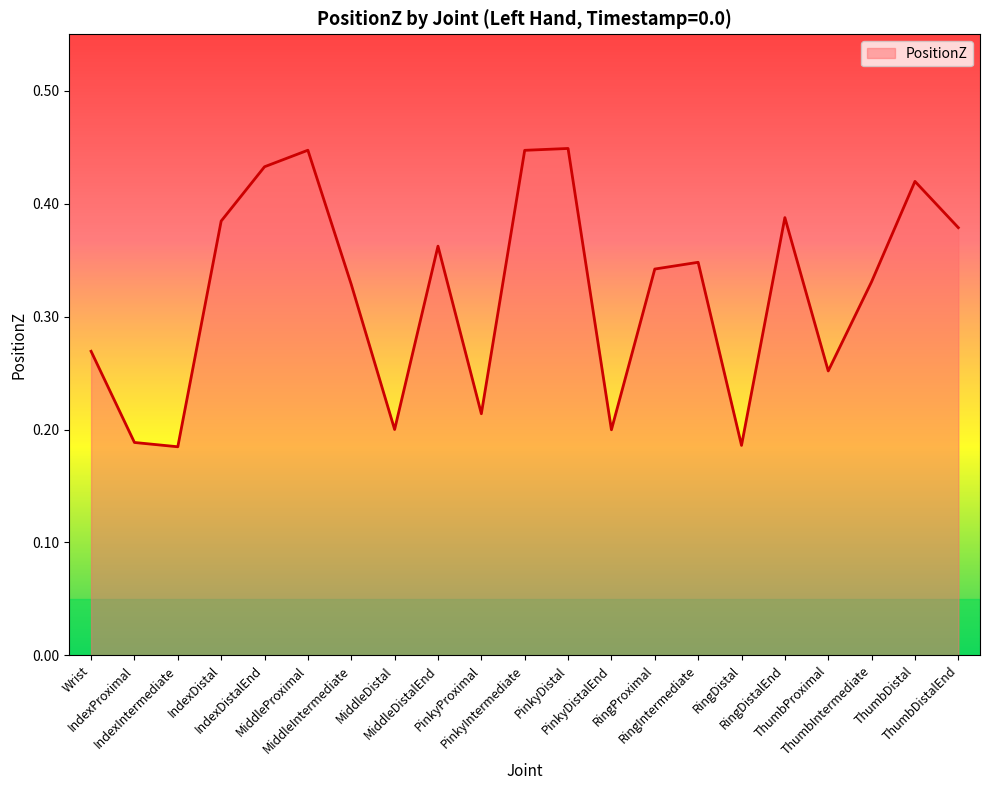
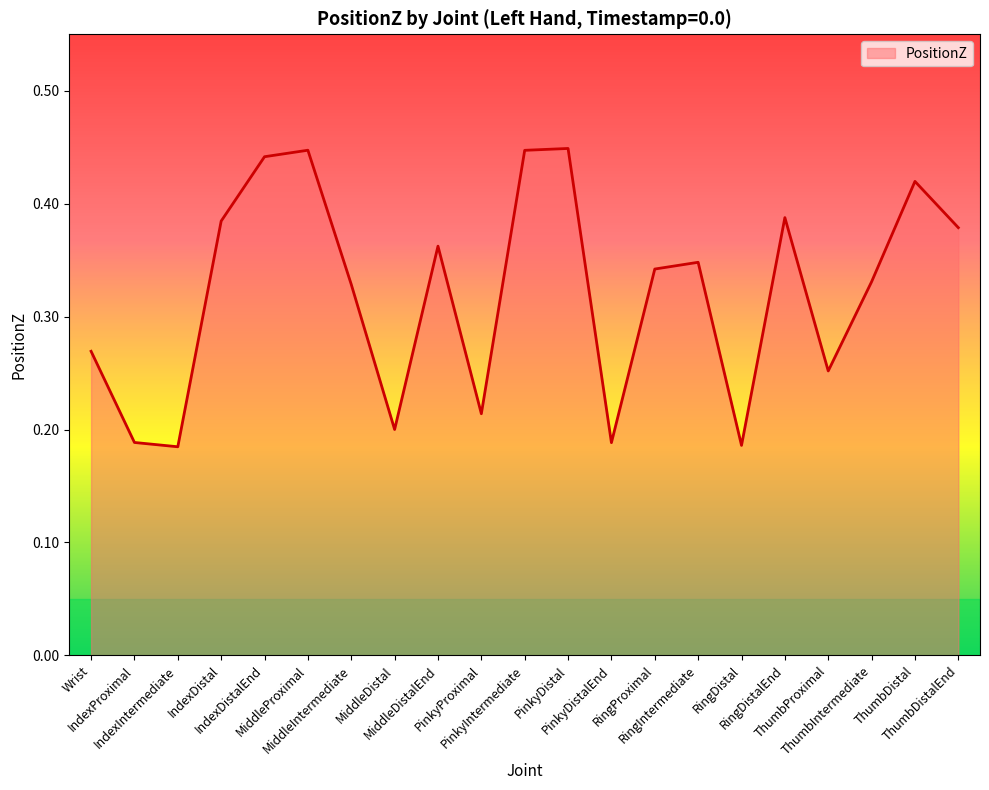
  {
    "Wrist": 0.269,
    "IndexProximal": 0.189,
    "IndexIntermediate": 0.185,
    "IndexDistal": 0.385,
-   "IndexDistalEnd": 0.433,
+   "IndexDistalEnd": 0.442,
    "MiddleProximal": 0.447,
    "MiddleIntermediate": 0.329,
    "MiddleDistal": 0.200,
    "MiddleDistalEnd": 0.362,
    "PinkyProximal": 0.214,
    "PinkyIntermediate": 0.447,
    "PinkyDistal": 0.449,
-   "PinkyDistalEnd": 0.200,
+   "PinkyDistalEnd": 0.188,
    "RingProximal": 0.342,
    "RingIntermediate": 0.348,
    "RingDistal": 0.186,
    "RingDistalEnd": 0.388,
    "ThumbProximal": 0.252,
    "ThumbIntermediate": 0.331,
    "ThumbDistal": 0.420,
    "ThumbDistalEnd": 0.379
  }
